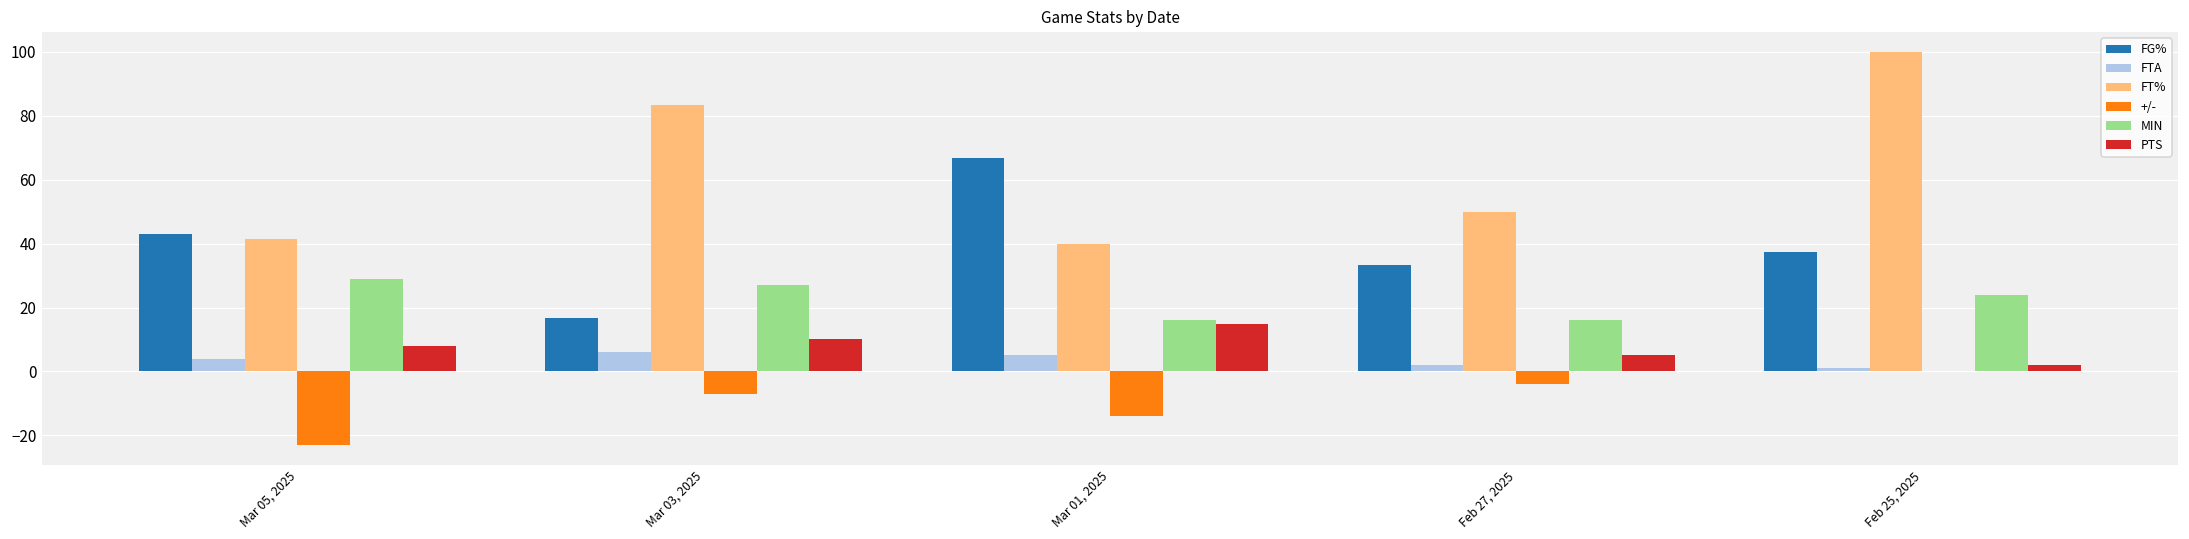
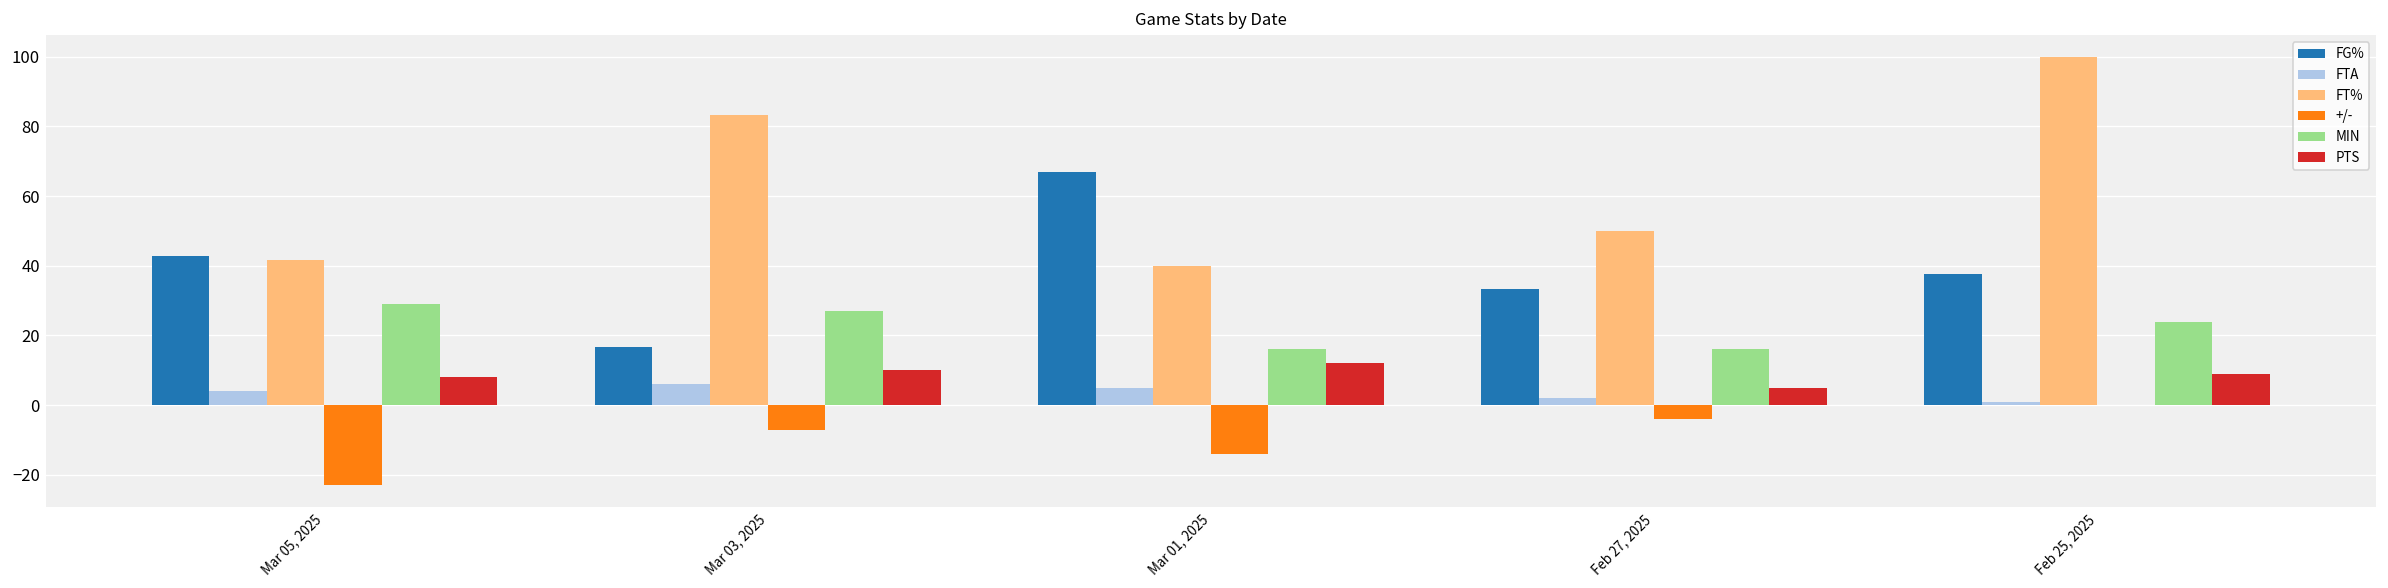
  {
    "FG%": {
      "Mar 05, 2025": 43,
      "Mar 03, 2025": 17,
      "Mar 01, 2025": 67,
      "Feb 27, 2025": 33,
      "Feb 25, 2025": 38
    },
    "FTA": {
      "Mar 05, 2025": 4,
      "Mar 03, 2025": 6,
      "Mar 01, 2025": 5,
      "Feb 27, 2025": 2,
      "Feb 25, 2025": 1
    },
    "FT%": {
      "Mar 05, 2025": 42,
      "Mar 03, 2025": 83,
      "Mar 01, 2025": 40,
      "Feb 27, 2025": 50,
      "Feb 25, 2025": 100
    },
    "+/-": {
      "Mar 05, 2025": -23,
      "Mar 03, 2025": -7,
      "Mar 01, 2025": -14,
      "Feb 27, 2025": -4,
      "Feb 25, 2025": 0
    },
    "MIN": {
      "Mar 05, 2025": 29,
      "Mar 03, 2025": 27,
      "Mar 01, 2025": 16,
      "Feb 27, 2025": 16,
      "Feb 25, 2025": 24
    },
    "PTS": {
      "Mar 05, 2025": 8,
      "Mar 03, 2025": 10,
-     "Mar 01, 2025": 15,
+     "Mar 01, 2025": 12,
      "Feb 27, 2025": 5,
-     "Feb 25, 2025": 2
+     "Feb 25, 2025": 9
    }
  }
